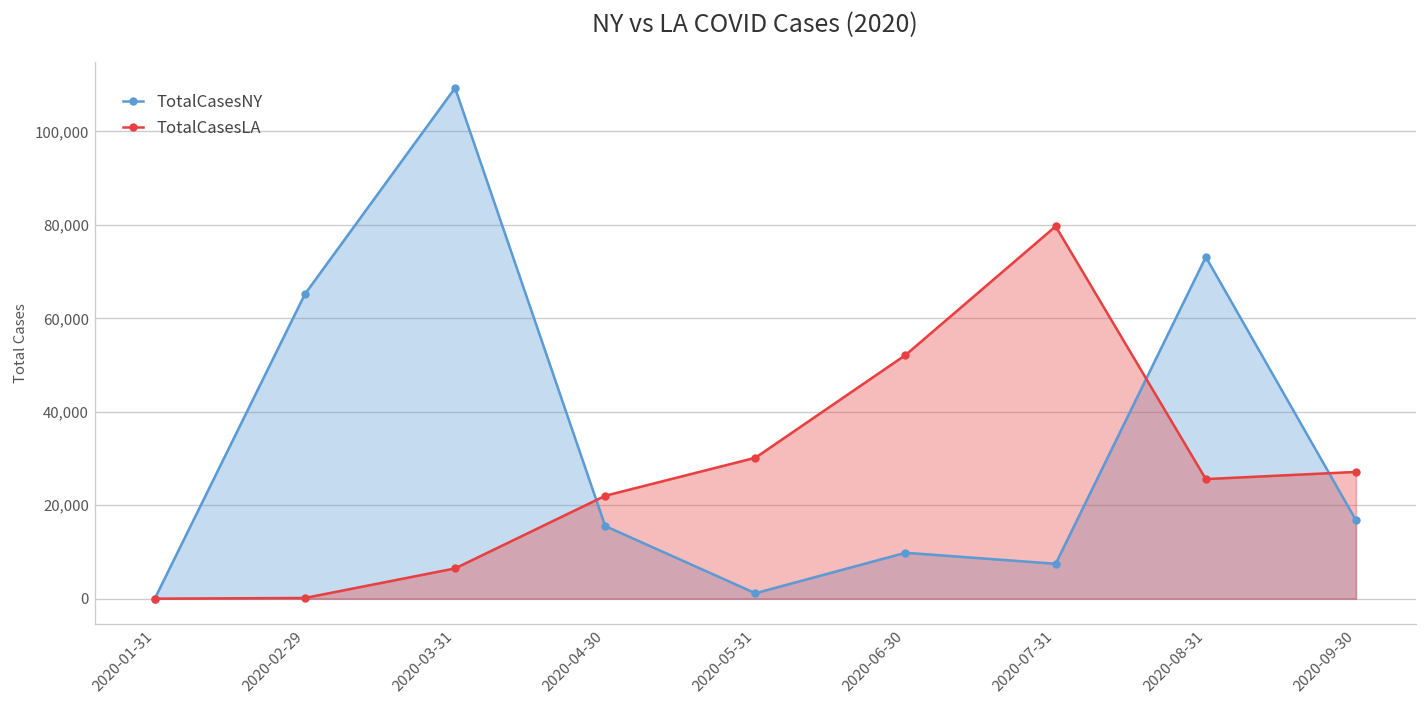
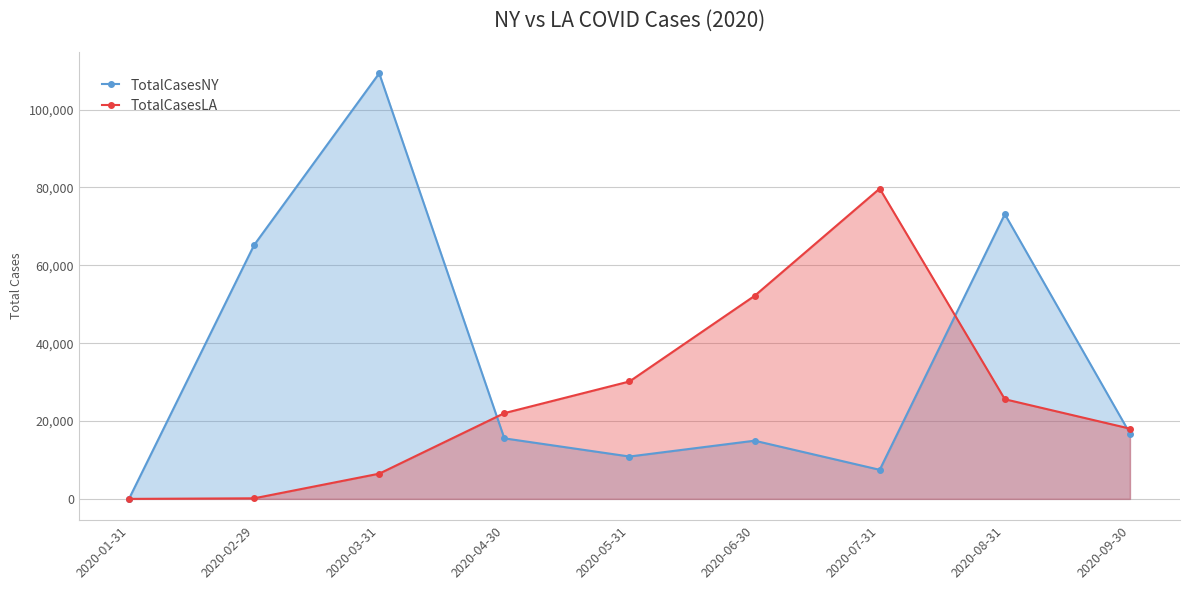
  {
    "TotalCasesNY": {
      "2020-02-29": "65,000",
      "2020-03-31": "109,000",
      "2020-04-30": "16,000",
-     "2020-05-31": "1,000",
-     "2020-06-30": "10,000",
+     "2020-05-31": "11,000",
+     "2020-06-30": "15,000",
      "2020-07-31": "7,000",
      "2020-08-31": "73,000",
      "2020-09-30": "17,000"
    },
    "TotalCasesLA": {
      "2020-02-29": "0",
      "2020-03-31": "6,000",
      "2020-04-30": "22,000",
      "2020-05-31": "30,000",
      "2020-06-30": "52,000",
      "2020-07-31": "80,000",
      "2020-08-31": "26,000",
-     "2020-09-30": "27,000"
+     "2020-09-30": "18,000"
    }
  }
